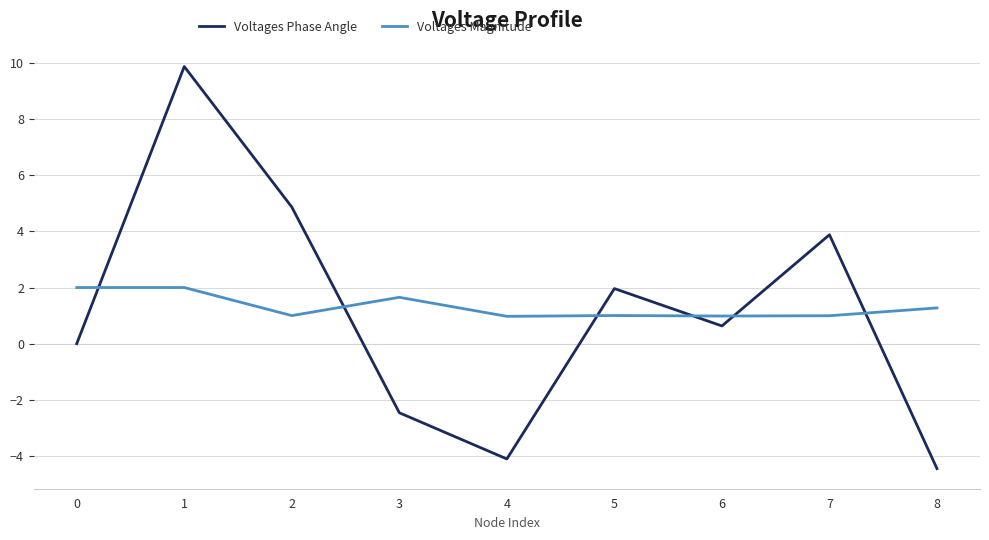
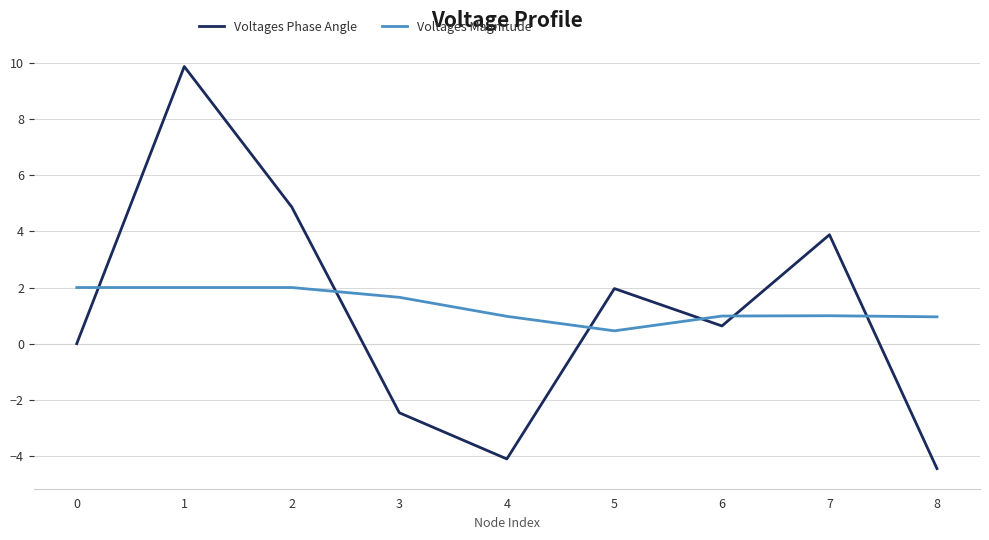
  {
    "Voltages Phase Angle": {
      "0": 0.0,
      "1": 9.9,
      "2": 4.9,
      "3": -2.5,
      "4": -4.1,
      "5": 2.0,
      "6": 0.6,
      "7": 3.9,
      "8": -4.5
    },
    "Voltages Magnitude": {
      "0": 2.0,
      "1": 2.0,
-     "2": 1,
+     "2": 2,
      "3": 1.7,
      "4": 1.0,
-     "5": 1.0,
+     "5": 0.5,
      "6": 1.0,
      "7": 1.0,
-     "8": 1.3
+     "8": 1.0
    }
  }
